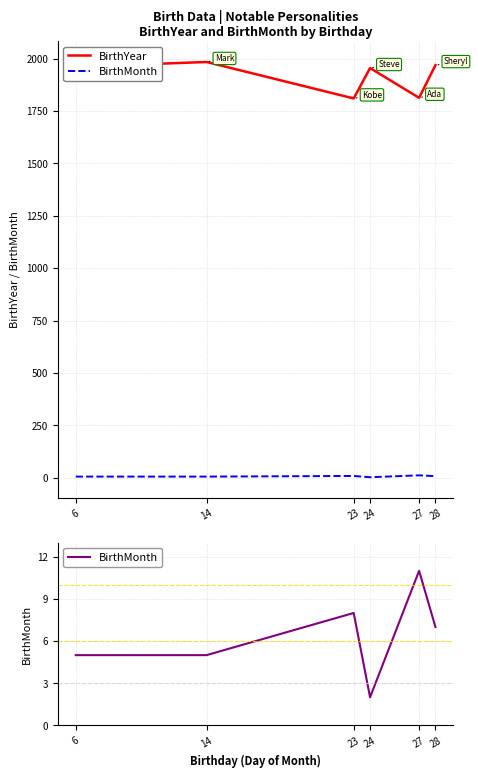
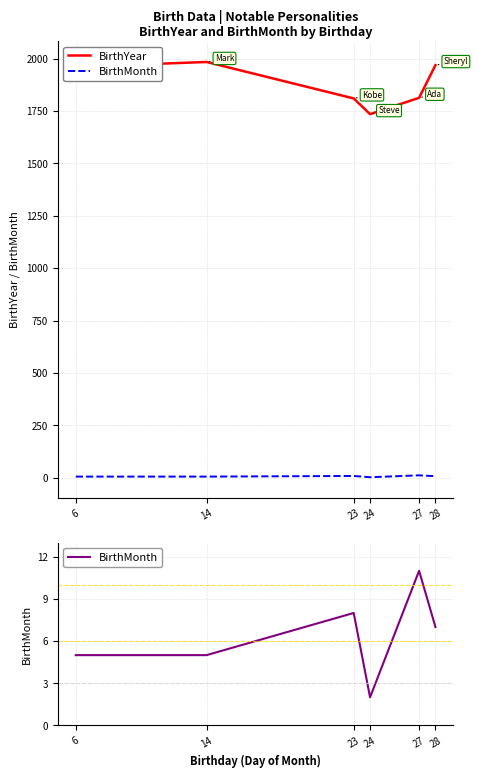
  {
    "Birth Data | Notable Personalities BirthYear and BirthMonth by Birthday": {
      "BirthYear": {
        "14": 1980,
        "23": 1810,
-       "24": 1960,
+       "24": 1740,
        "27": 1810,
        "28": 1970
      }
    }
  }
